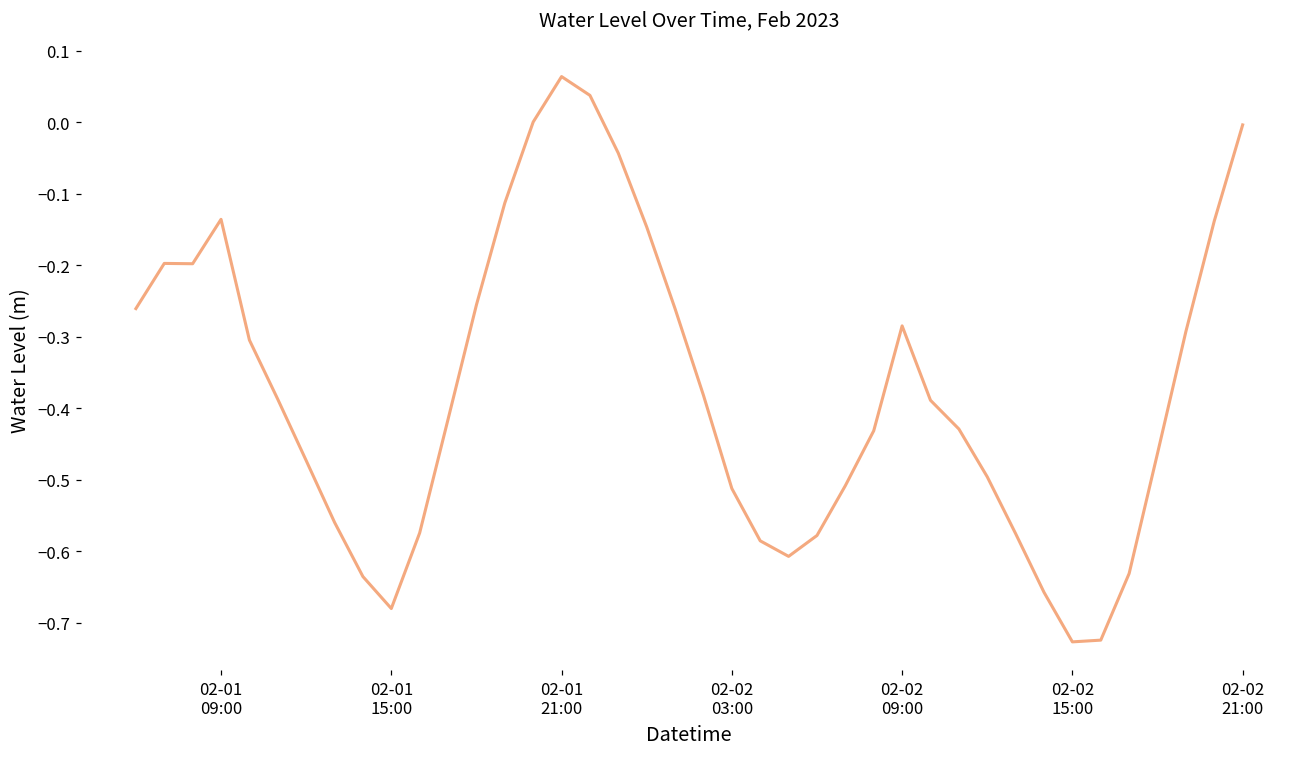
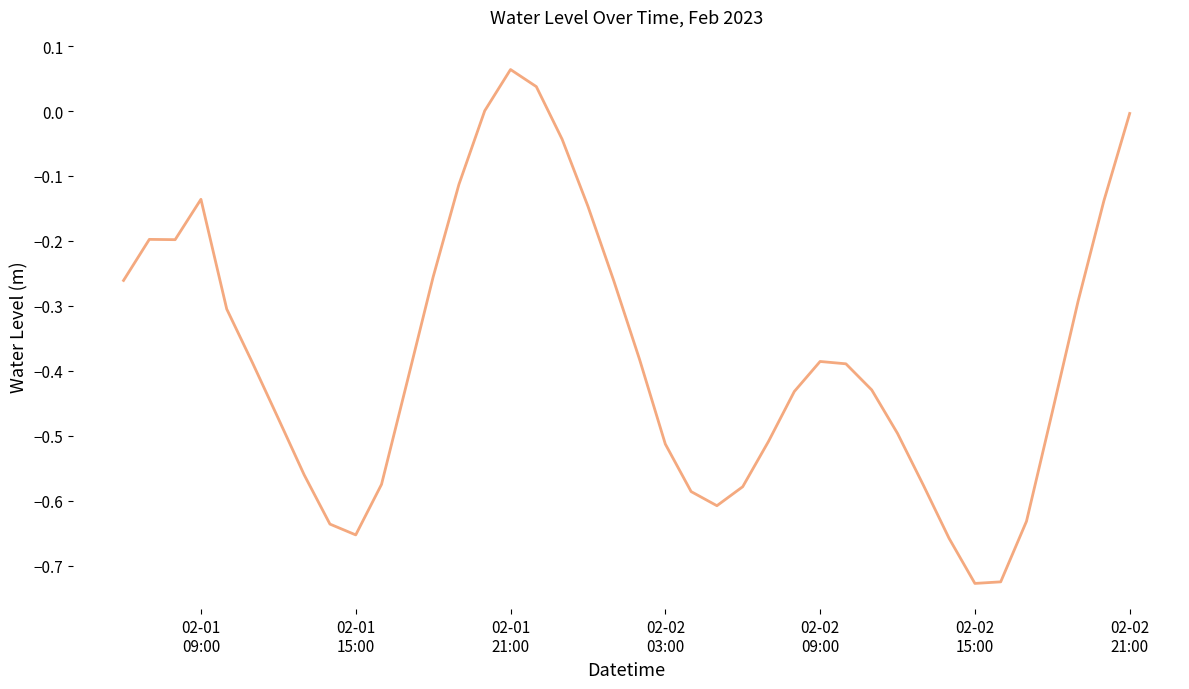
  {
    "02-01 09:00": -0.14,
-   "02-01 15:00": -0.68,
+   "02-01 15:00": -0.65,
    "02-01 21:00": 0.06,
    "02-02 03:00": -0.51,
-   "02-02 09:00": -0.28,
+   "02-02 09:00": -0.39,
    "02-02 15:00": -0.73,
    "02-02 21:00": 0.00
  }
